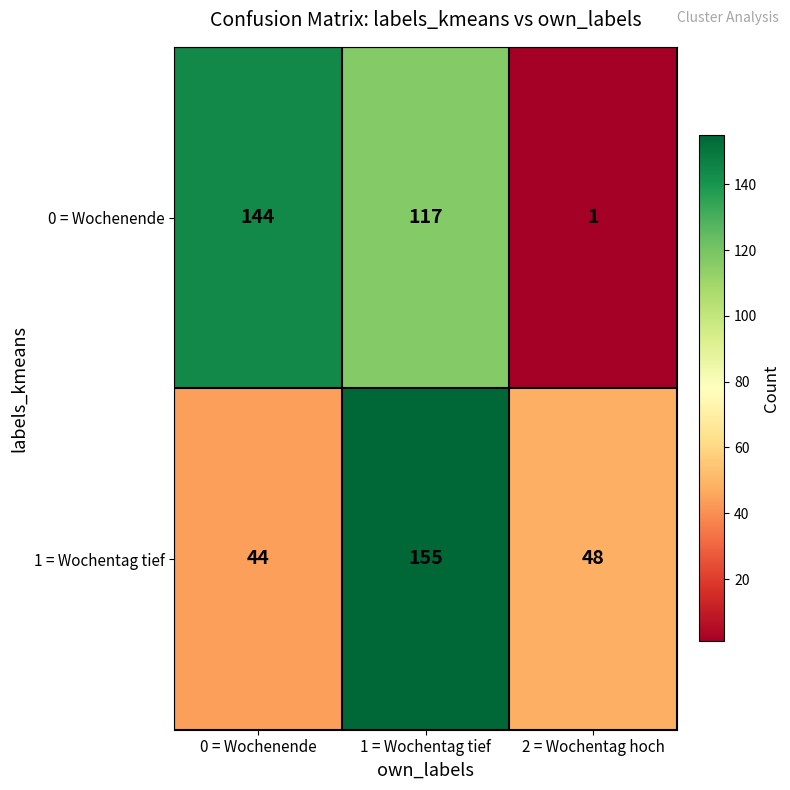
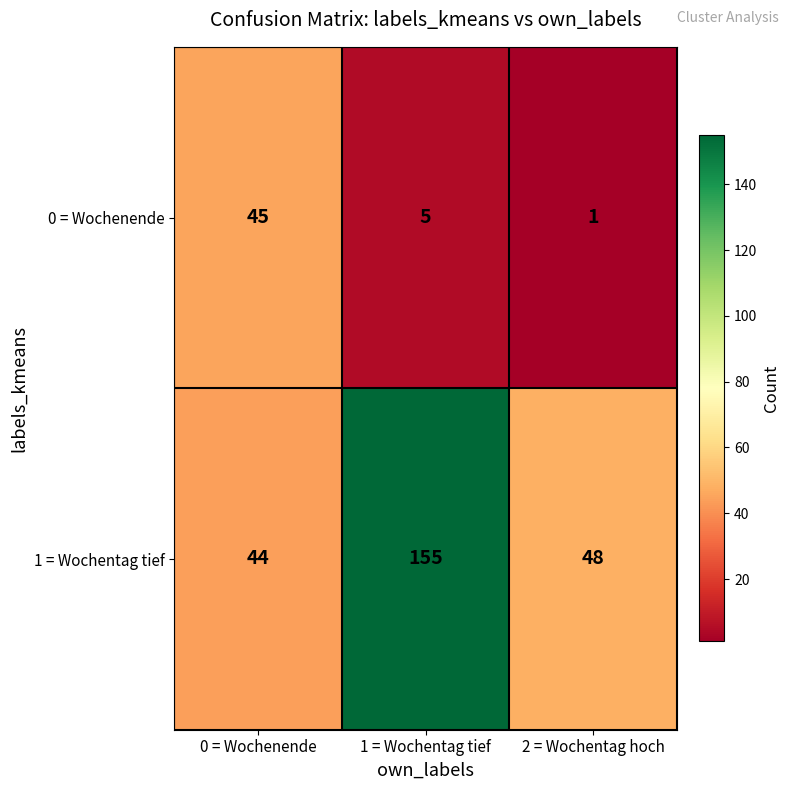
  {
    "0 = Wochenende": {
-     "0 = Wochenende": 144,
-     "1 = Wochentag tief": 117,
+     "0 = Wochenende": 45,
+     "1 = Wochentag tief": 5,
      "2 = Wochentag hoch": 1
    },
    "1 = Wochentag tief": {
      "0 = Wochenende": 44,
      "1 = Wochentag tief": 155,
      "2 = Wochentag hoch": 48
    }
  }
